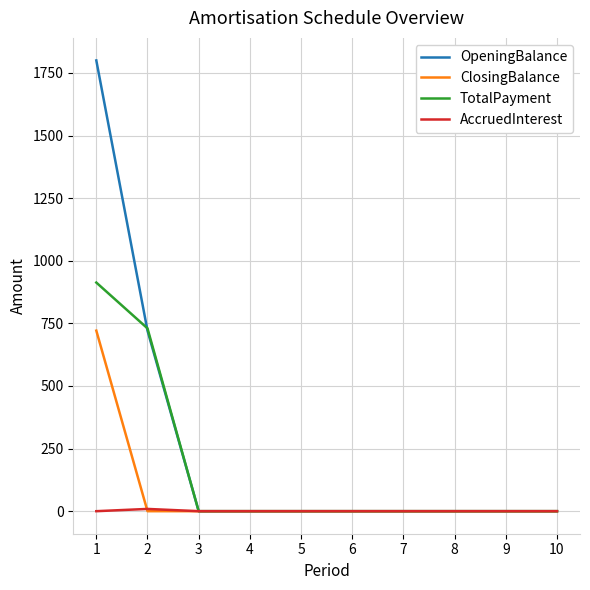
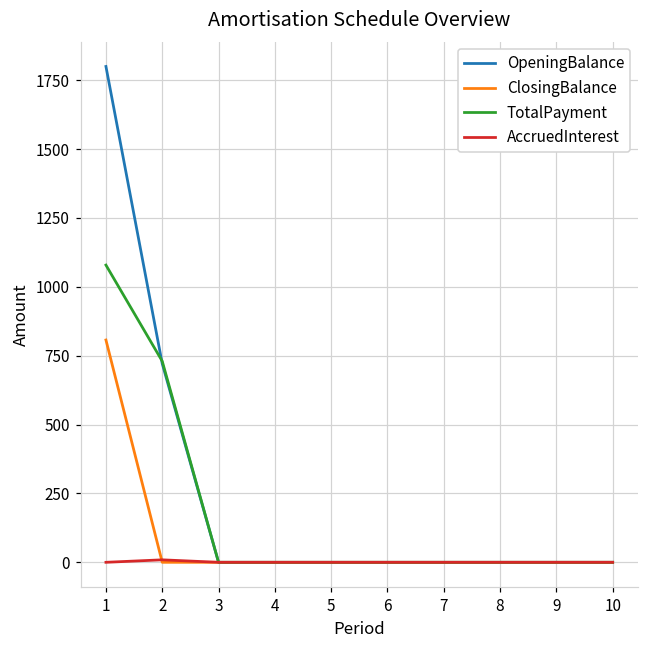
  {
    "OpeningBalance": {
      "1": 1800
    },
    "ClosingBalance": {
-     "1": 720
+     "1": 810
    },
    "TotalPayment": {
-     "1": 910
+     "1": 1080
    },
    "AccruedInterest": {
      "1": 0
    }
  }
